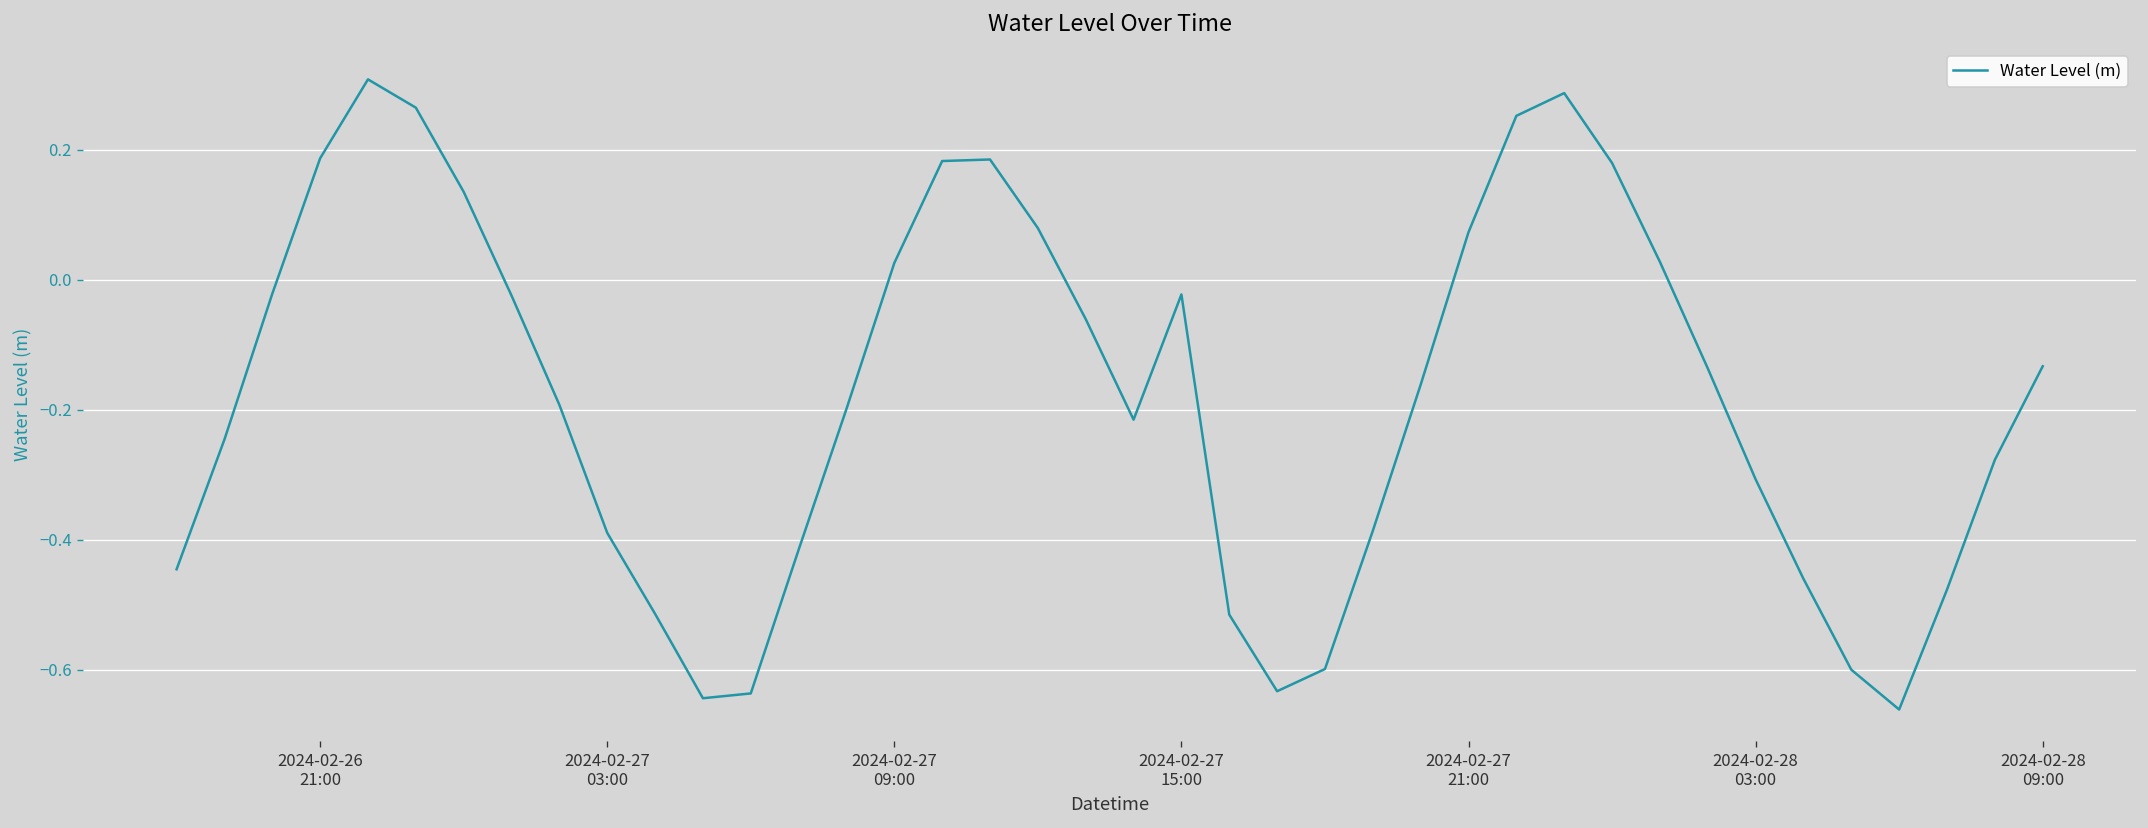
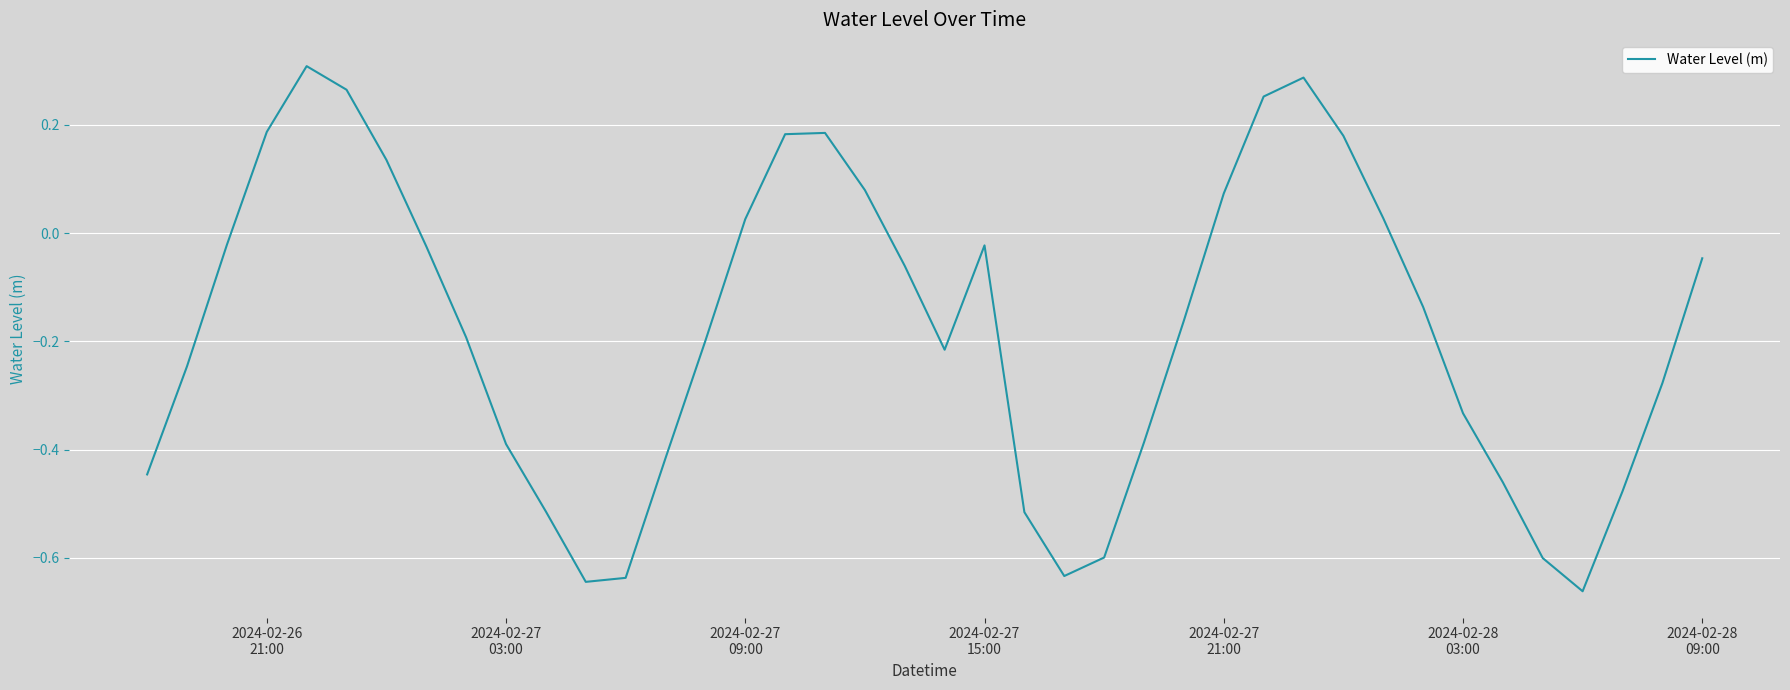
  {
    "2024-02-26 21:00": 0.19,
    "2024-02-27 03:00": -0.39,
    "2024-02-27 09:00": 0.03,
    "2024-02-27 15:00": -0.02,
    "2024-02-27 21:00": 0.07,
-   "2024-02-28 03:00": -0.31,
-   "2024-02-28 09:00": -0.13
+   "2024-02-28 03:00": -0.33,
+   "2024-02-28 09:00": -0.05
  }
